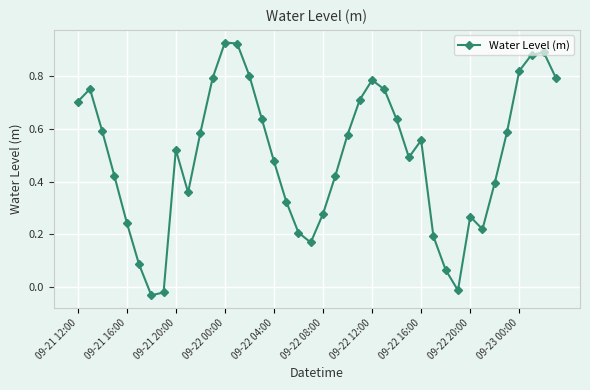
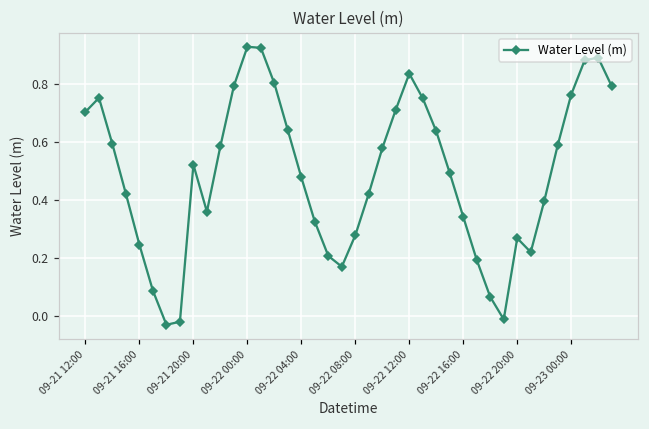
  {
    "09-21 12:00": 0.70,
    "09-21 16:00": 0.25,
    "09-21 20:00": 0.52,
    "09-22 00:00": 0.93,
    "09-22 04:00": 0.48,
    "09-22 08:00": 0.28,
-   "09-22 12:00": 0.79,
-   "09-22 16:00": 0.56,
+   "09-22 12:00": 0.84,
+   "09-22 16:00": 0.34,
    "09-22 20:00": 0.27,
-   "09-23 00:00": 0.82
+   "09-23 00:00": 0.76
  }
